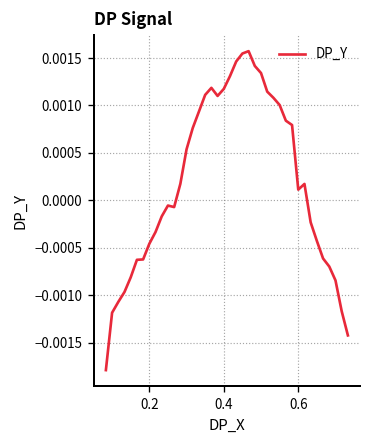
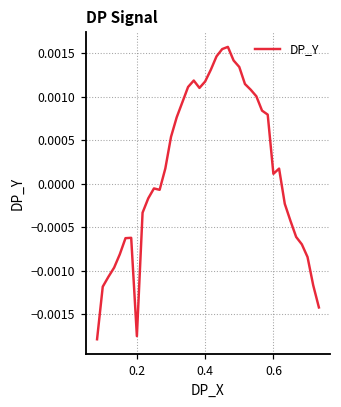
  {
-   "0.2": -0.0005,
+   "0.2": -0.0018,
    "0.4": 0.0012,
    "0.6": 0.0001
  }
